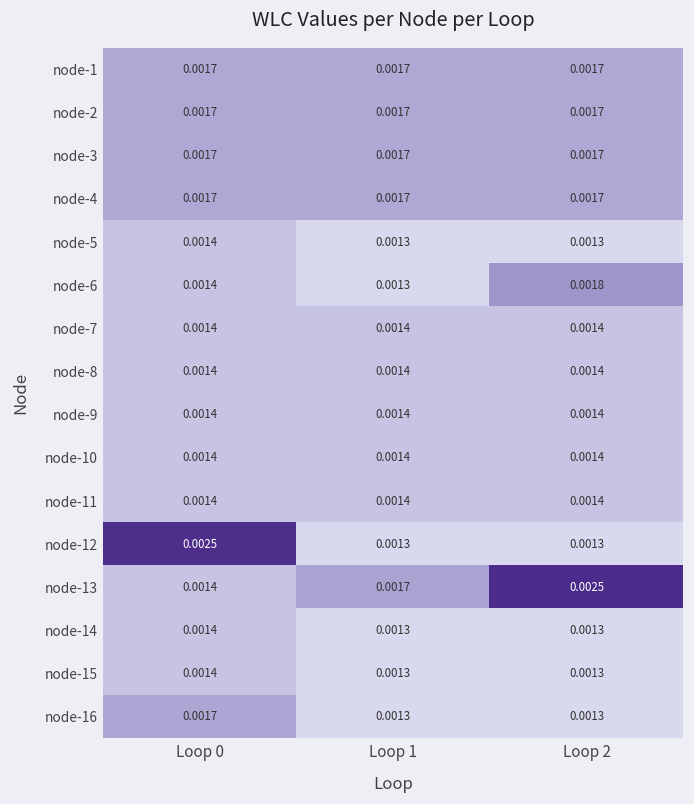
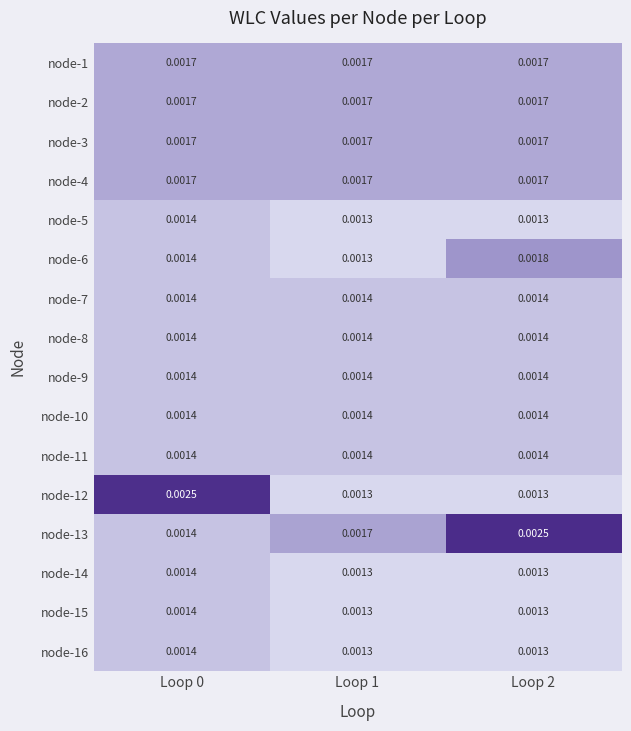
  {
    "node-1": {
      "Loop 0": 0.0017,
      "Loop 1": 0.0017,
      "Loop 2": 0.0017
    },
    "node-2": {
      "Loop 0": 0.0017,
      "Loop 1": 0.0017,
      "Loop 2": 0.0017
    },
    "node-3": {
      "Loop 0": 0.0017,
      "Loop 1": 0.0017,
      "Loop 2": 0.0017
    },
    "node-4": {
      "Loop 0": 0.0017,
      "Loop 1": 0.0017,
      "Loop 2": 0.0017
    },
    "node-5": {
      "Loop 0": 0.0014,
      "Loop 1": 0.0013,
      "Loop 2": 0.0013
    },
    "node-6": {
      "Loop 0": 0.0014,
      "Loop 1": 0.0013,
      "Loop 2": 0.0018
    },
    "node-7": {
      "Loop 0": 0.0014,
      "Loop 1": 0.0014,
      "Loop 2": 0.0014
    },
    "node-8": {
      "Loop 0": 0.0014,
      "Loop 1": 0.0014,
      "Loop 2": 0.0014
    },
    "node-9": {
      "Loop 0": 0.0014,
      "Loop 1": 0.0014,
      "Loop 2": 0.0014
    },
    "node-10": {
      "Loop 0": 0.0014,
      "Loop 1": 0.0014,
      "Loop 2": 0.0014
    },
    "node-11": {
      "Loop 0": 0.0014,
      "Loop 1": 0.0014,
      "Loop 2": 0.0014
    },
    "node-12": {
      "Loop 0": 0.0025,
      "Loop 1": 0.0013,
      "Loop 2": 0.0013
    },
    "node-13": {
      "Loop 0": 0.0014,
      "Loop 1": 0.0017,
      "Loop 2": 0.0025
    },
    "node-14": {
      "Loop 0": 0.0014,
      "Loop 1": 0.0013,
      "Loop 2": 0.0013
    },
    "node-15": {
      "Loop 0": 0.0014,
      "Loop 1": 0.0013,
      "Loop 2": 0.0013
    },
    "node-16": {
-     "Loop 0": 0.0017,
+     "Loop 0": 0.0014,
      "Loop 1": 0.0013,
      "Loop 2": 0.0013
    }
  }
